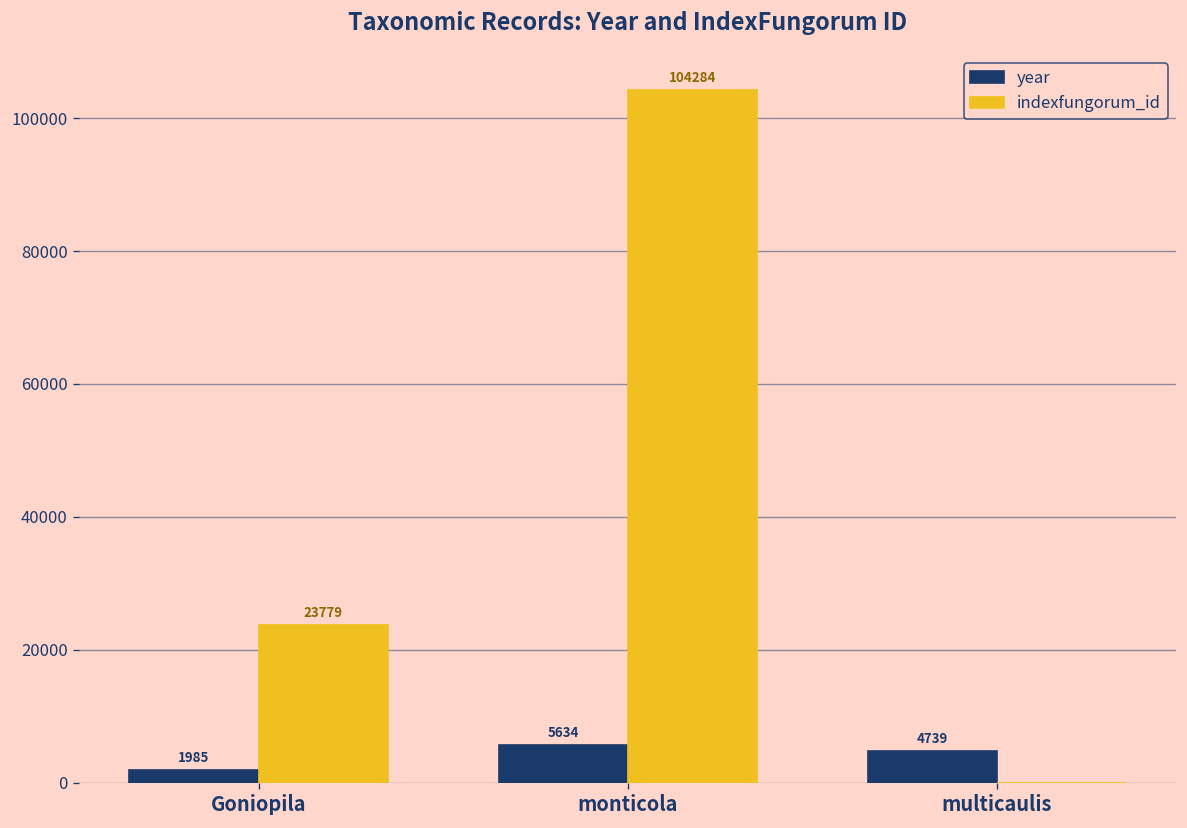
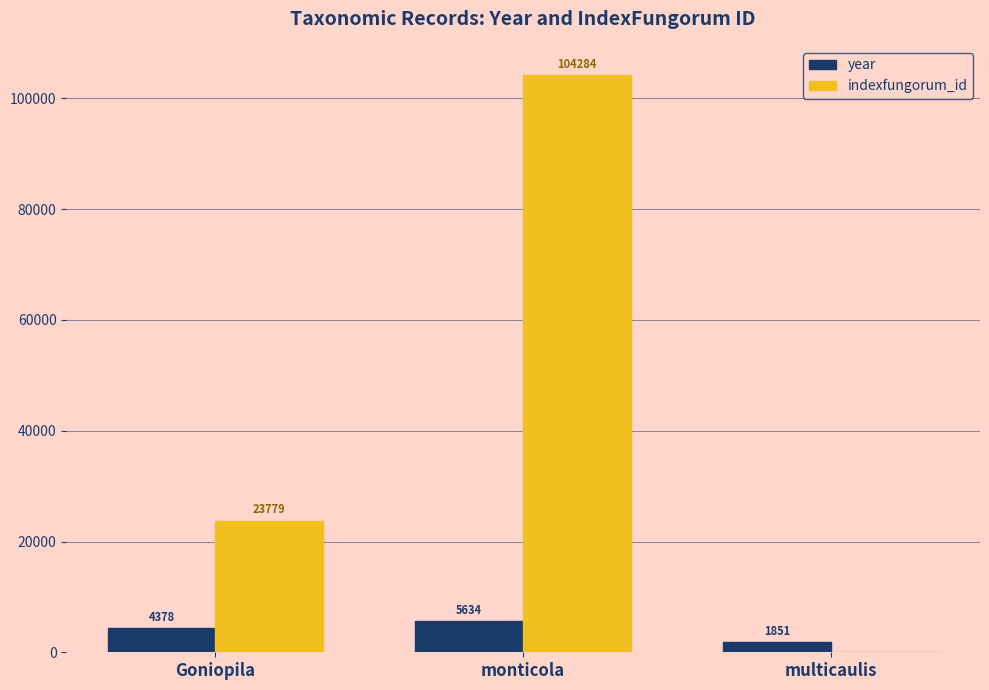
  {
    "year": {
-     "Goniopila": 1985,
+     "Goniopila": 4378,
      "monticola": 5634,
-     "multicaulis": 4739
+     "multicaulis": 1851
    },
    "indexfungorum_id": {
      "Goniopila": 23779,
      "monticola": 104284
    }
  }
